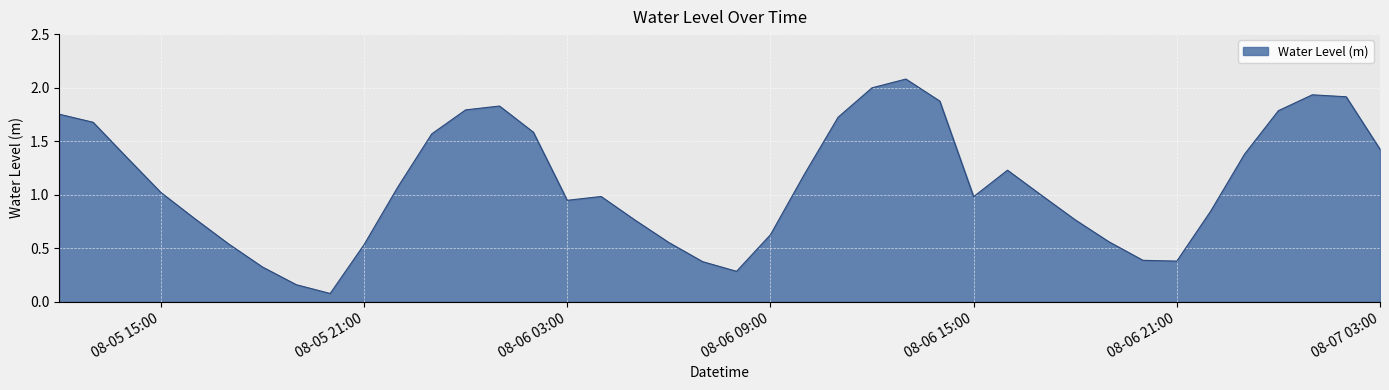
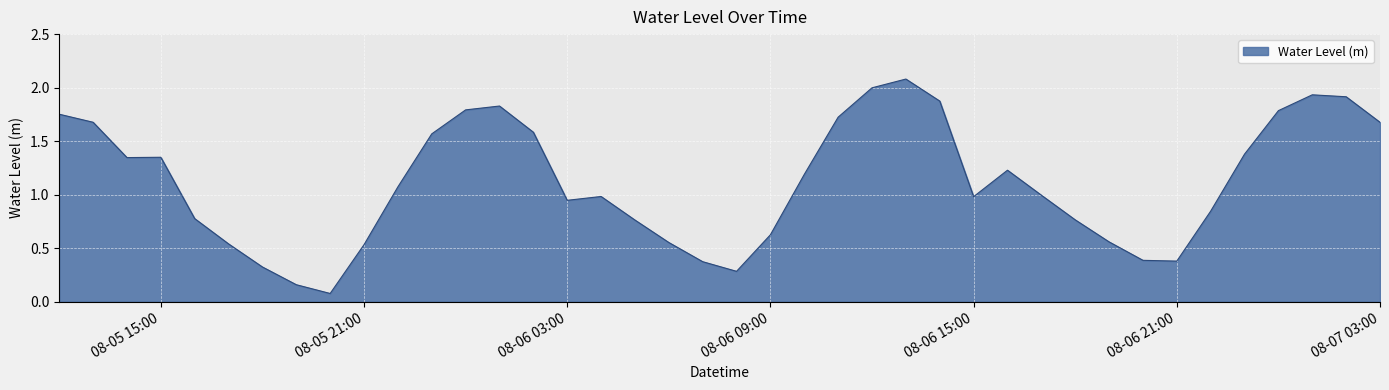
  {
-   "08-05 15:00": 1.02,
+   "08-05 15:00": 1.35,
    "08-05 21:00": 0.53,
    "08-06 03:00": 0.95,
    "08-06 09:00": 0.63,
    "08-06 15:00": 0.98,
    "08-06 21:00": 0.38,
-   "08-07 03:00": 1.42
+   "08-07 03:00": 1.68
  }
